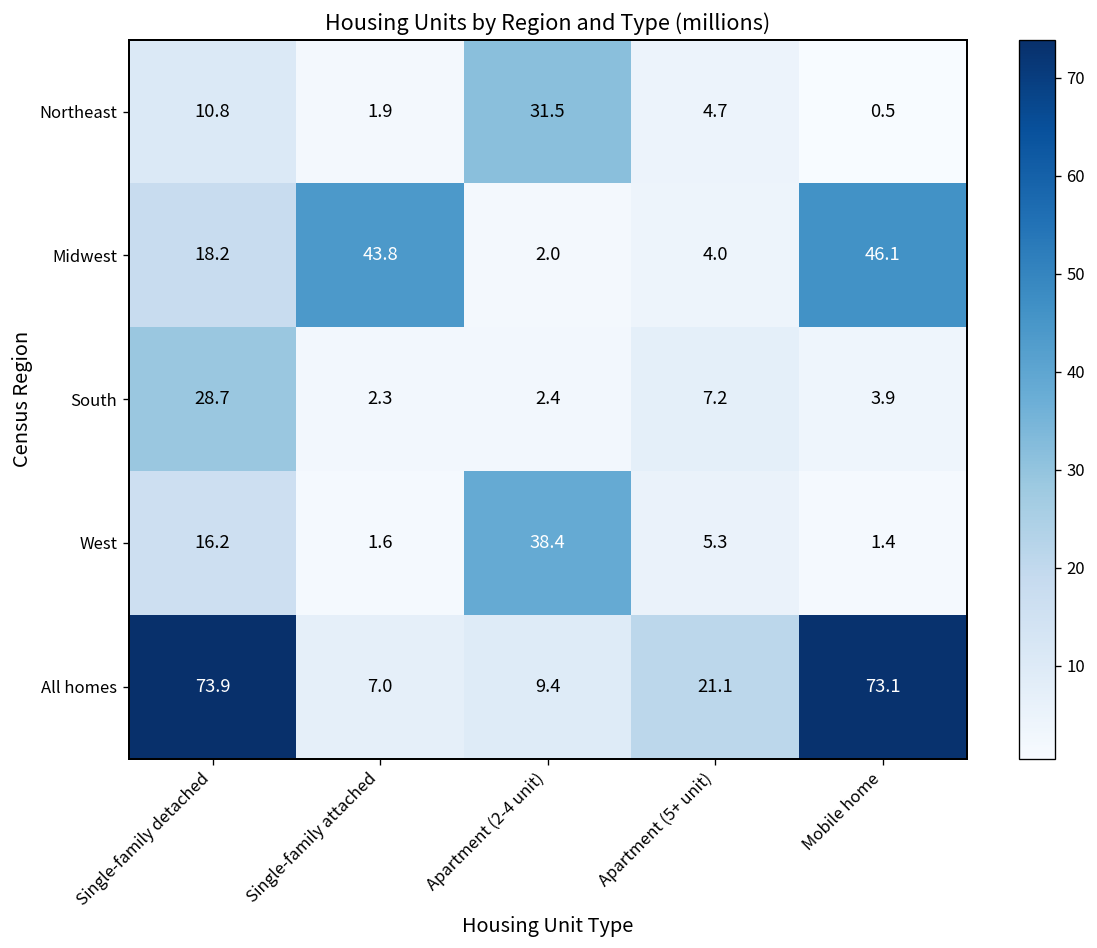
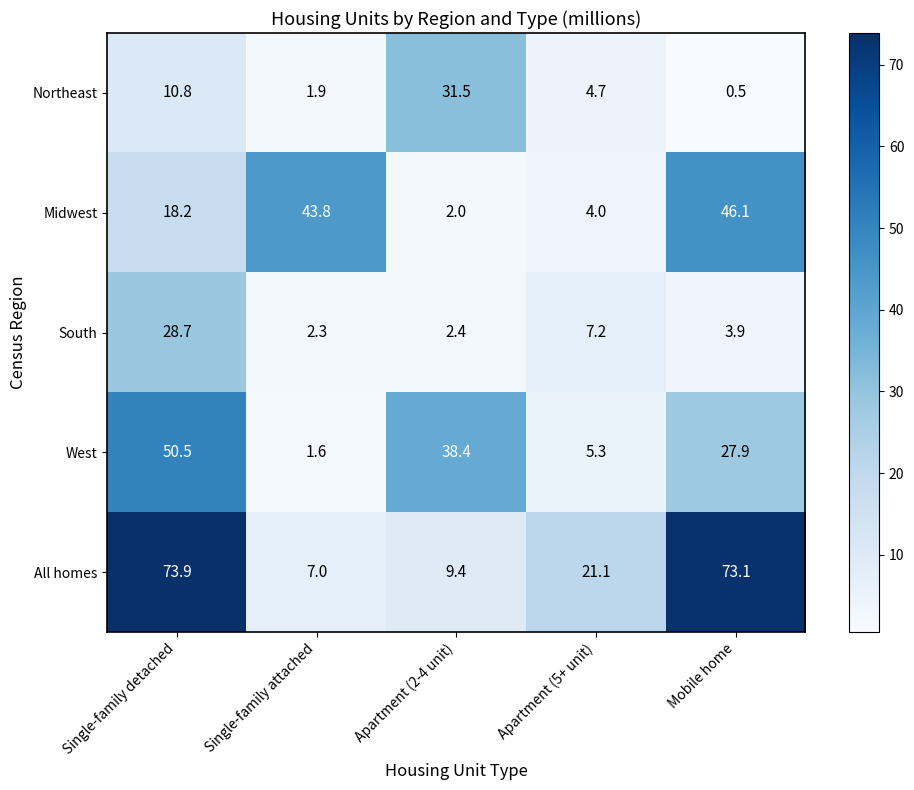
  {
    "Northeast": {
      "Single-family detached": 10.8,
      "Single-family attached": 1.9,
      "Apartment (2-4 unit)": 31.5,
      "Apartment (5+ unit)": 4.7,
      "Mobile home": 0.5
    },
    "Midwest": {
      "Single-family detached": 18.2,
      "Single-family attached": 43.8,
      "Apartment (2-4 unit)": 2.0,
      "Apartment (5+ unit)": 4.0,
      "Mobile home": 46.1
    },
    "South": {
      "Single-family detached": 28.7,
      "Single-family attached": 2.3,
      "Apartment (2-4 unit)": 2.4,
      "Apartment (5+ unit)": 7.2,
      "Mobile home": 3.9
    },
    "West": {
-     "Single-family detached": 16.2,
+     "Single-family detached": 50.5,
      "Single-family attached": 1.6,
      "Apartment (2-4 unit)": 38.4,
      "Apartment (5+ unit)": 5.3,
-     "Mobile home": 1.4
+     "Mobile home": 27.9
    },
    "All homes": {
      "Single-family detached": 73.9,
      "Single-family attached": 7.0,
      "Apartment (2-4 unit)": 9.4,
      "Apartment (5+ unit)": 21.1,
      "Mobile home": 73.1
    }
  }
